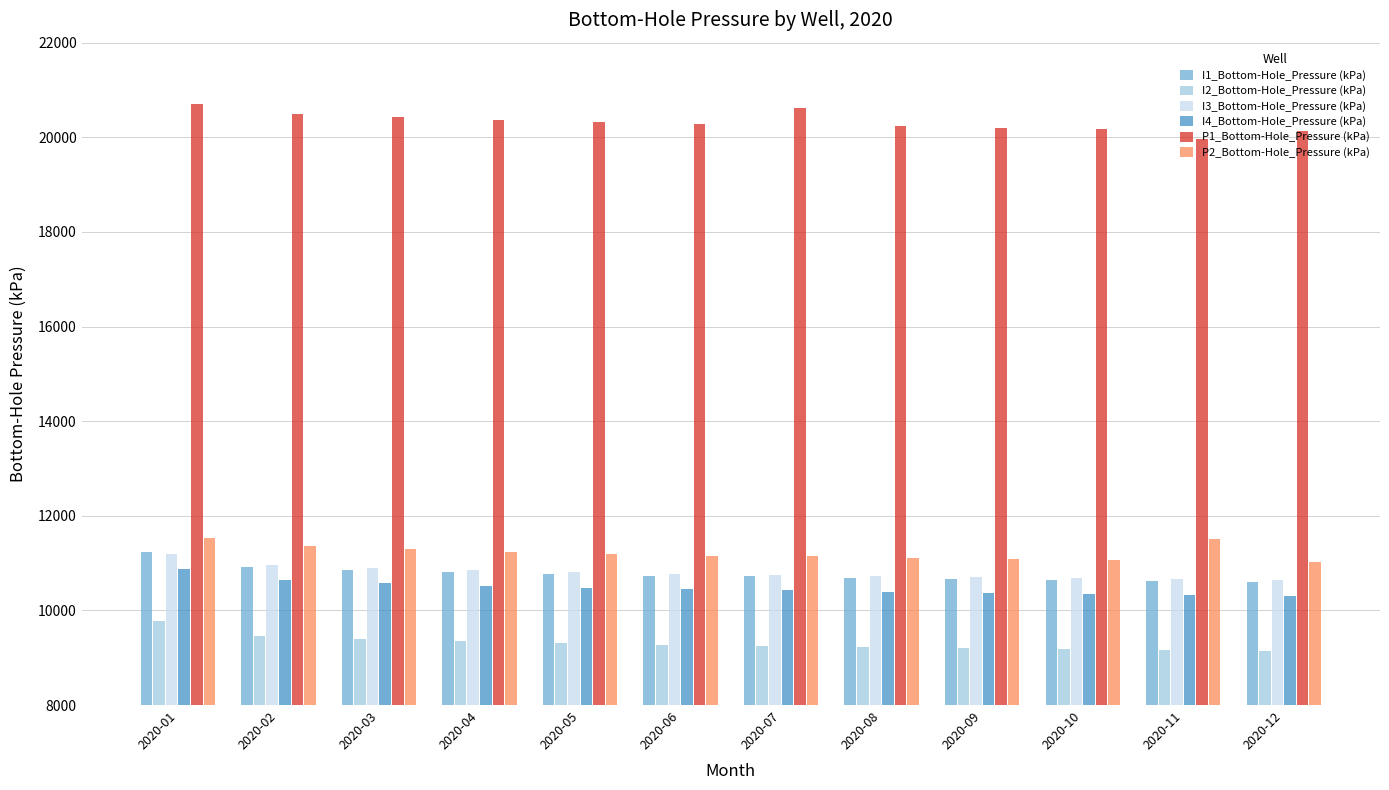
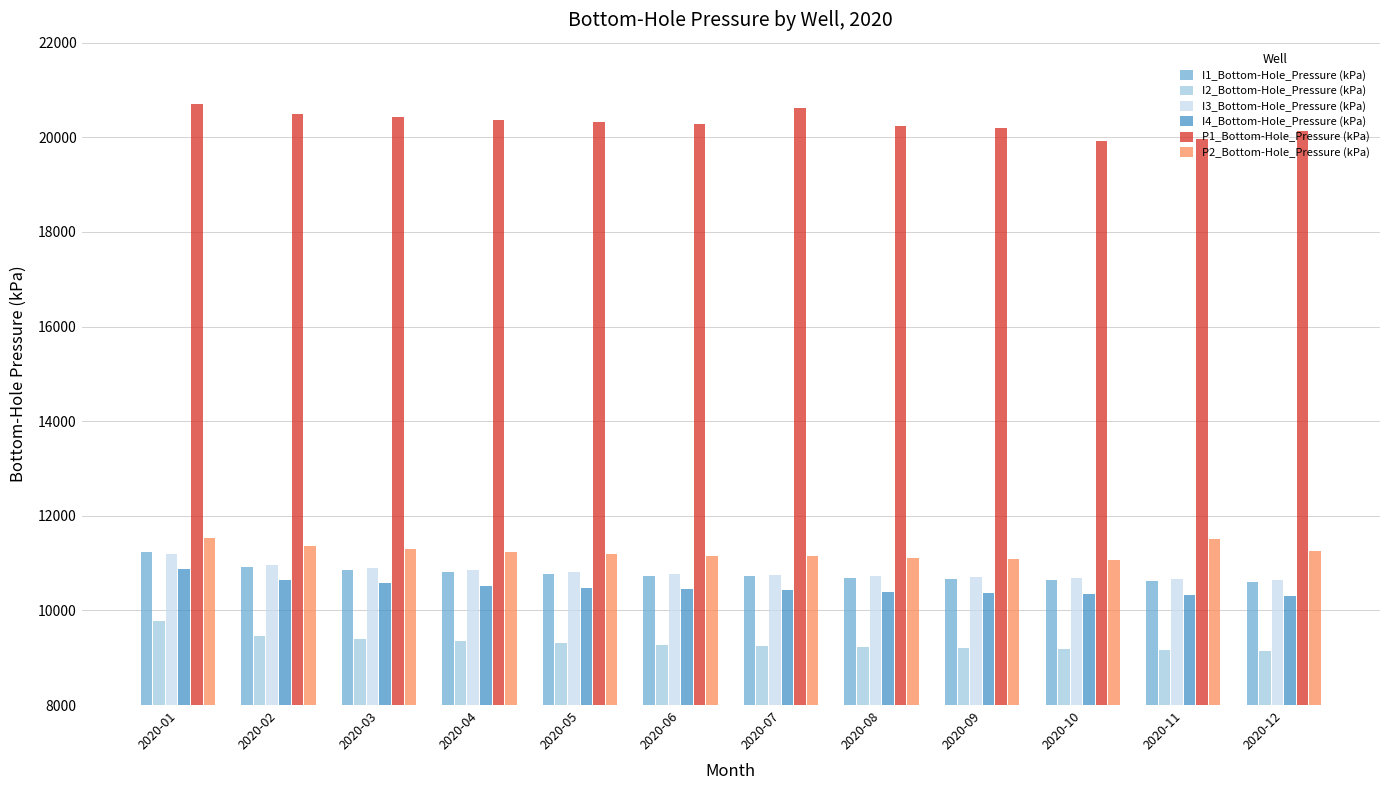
  {
    "P1_Bottom-Hole_Pressure (kPa)": {
      "2020-01": 20700,
      "2020-02": 20500,
      "2020-03": 20400,
      "2020-04": 20400,
      "2020-05": 20300,
      "2020-06": 20300,
      "2020-07": 20600,
      "2020-08": 20200,
      "2020-09": 20200,
-     "2020-10": 20200,
+     "2020-10": 19900,
      "2020-11": 20000,
      "2020-12": 20100
    },
    "P2_Bottom-Hole_Pressure (kPa)": {
      "2020-01": 11500,
      "2020-02": 11400,
      "2020-03": 11300,
      "2020-04": 11200,
      "2020-05": 11200,
      "2020-06": 11200,
      "2020-07": 11100,
      "2020-08": 11100,
      "2020-09": 11100,
      "2020-10": 11100,
      "2020-11": 11500,
-     "2020-12": 11000
+     "2020-12": 11300
    }
  }
